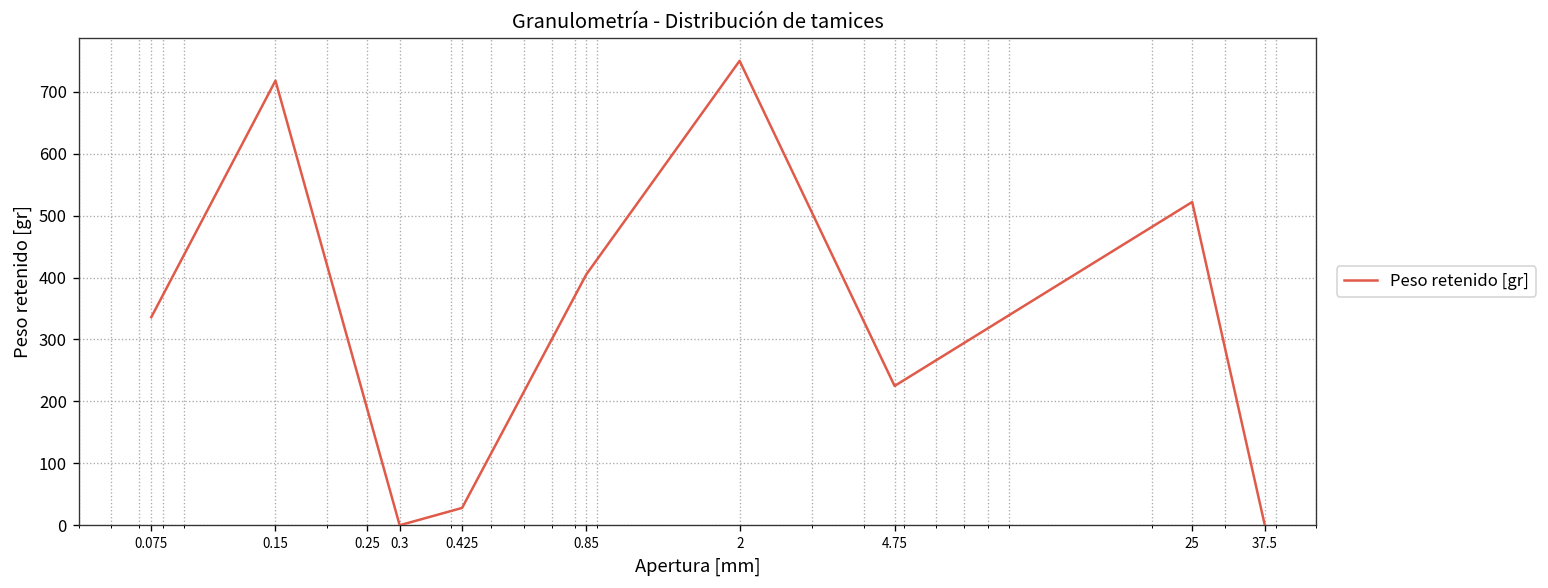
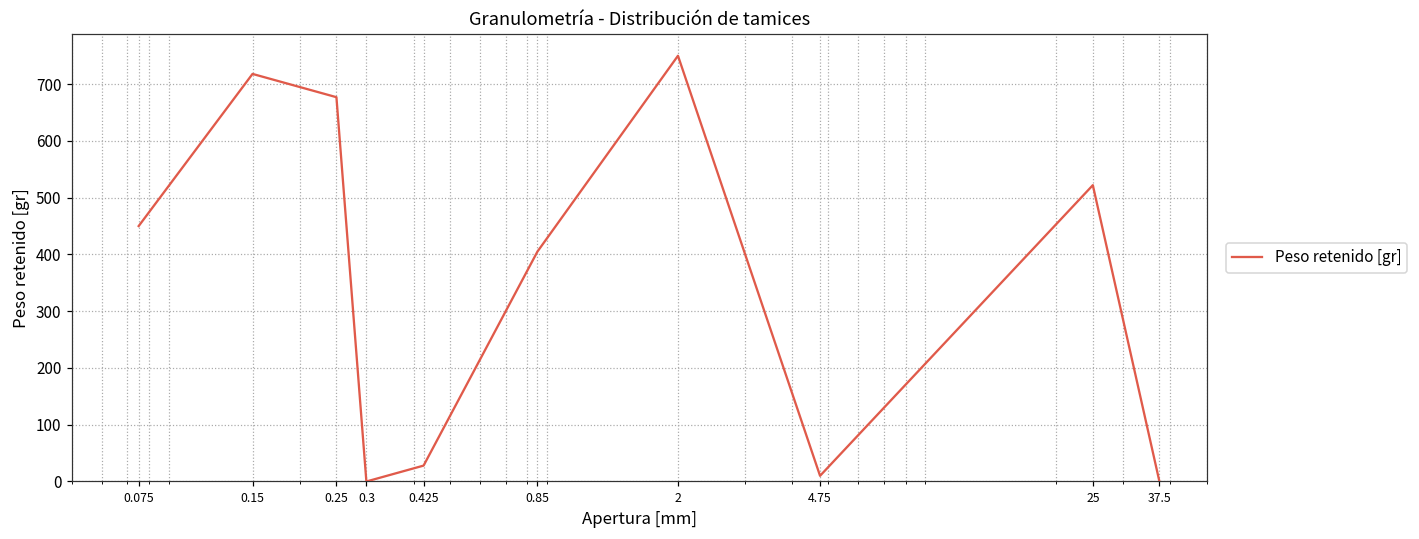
  {
-   "0.075": 340,
+   "0.075": 450,
    "0.15": 720,
-   "0.25": 190,
+   "0.25": 680,
    "0.3": 0,
    "0.425": 30,
    "0.85": 410,
    "2": 750,
-   "4.75": 230,
+   "4.75": 10,
    "25": 520,
    "37.5": 0
  }
